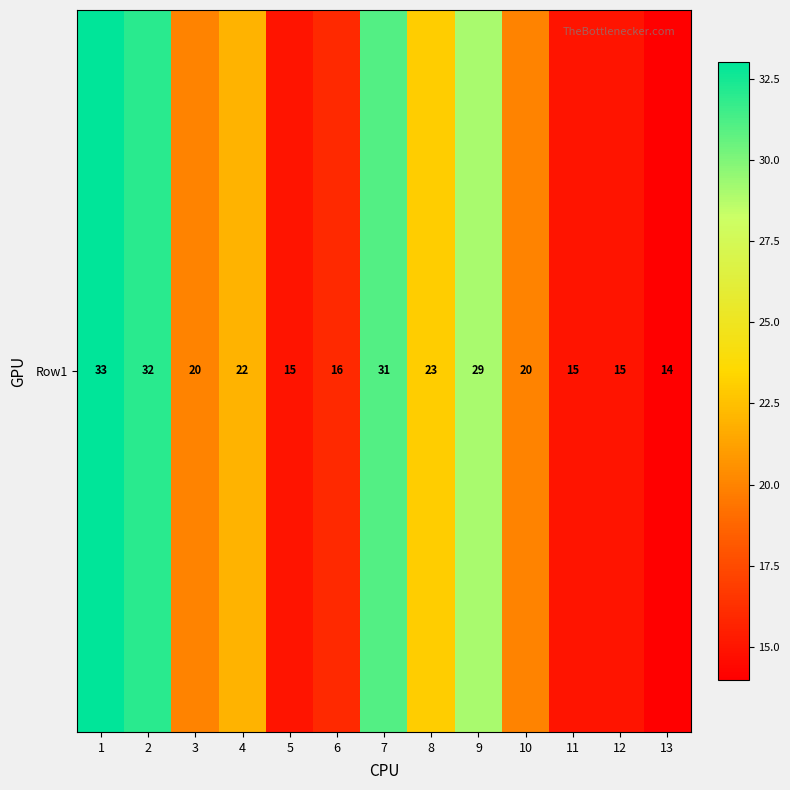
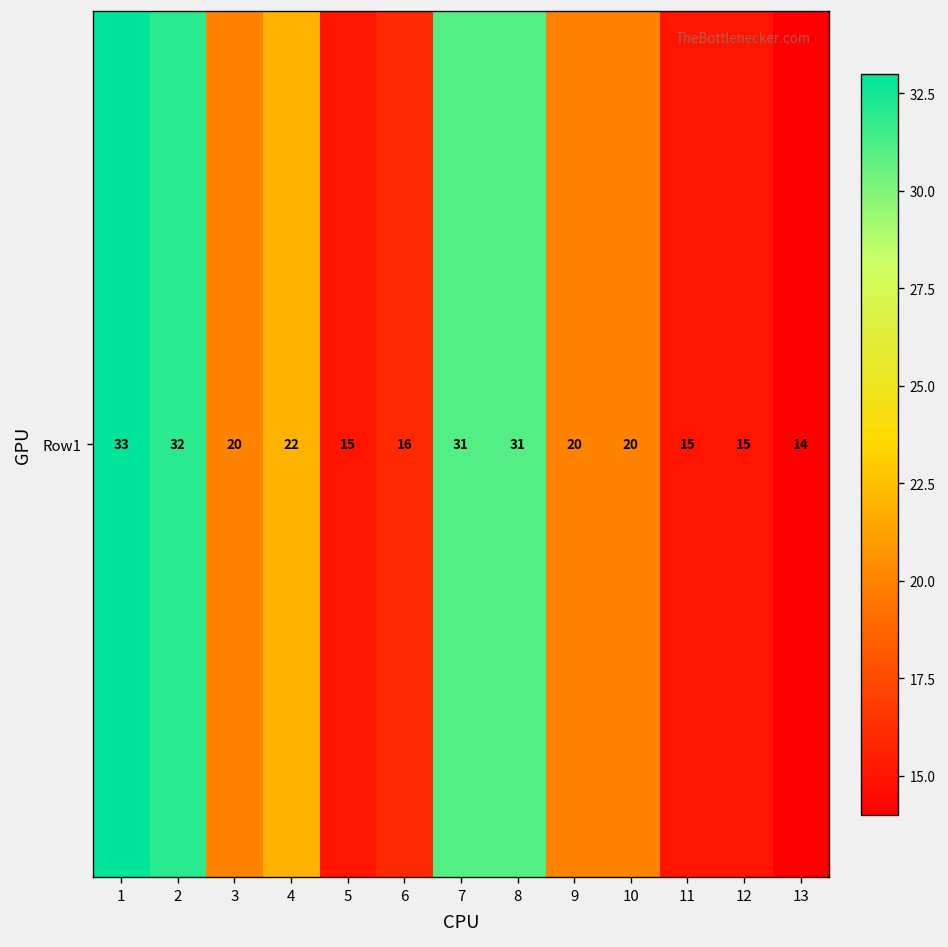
  {
    "Row1": {
      "1": 33,
      "2": 32,
      "3": 20,
      "4": 22,
      "5": 15,
      "6": 16,
      "7": 31,
-     "8": 23,
-     "9": 29,
+     "8": 31,
+     "9": 20,
      "10": 20,
      "11": 15,
      "12": 15,
      "13": 14
    }
  }
